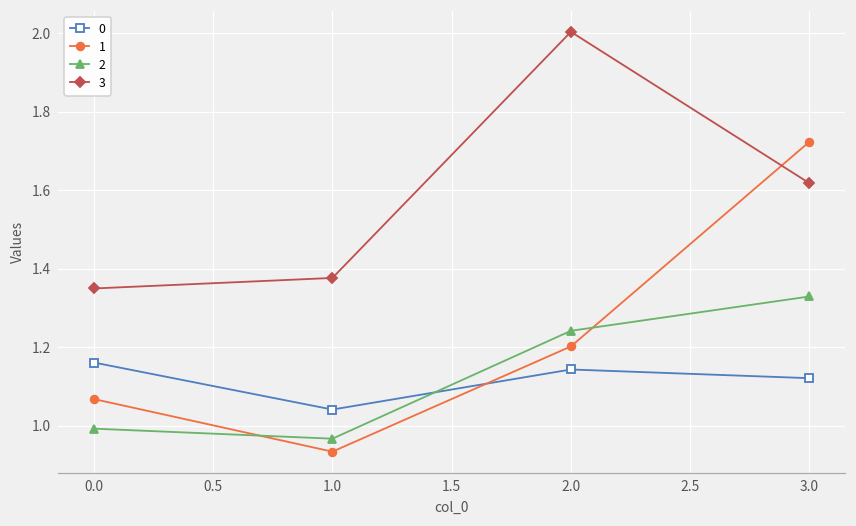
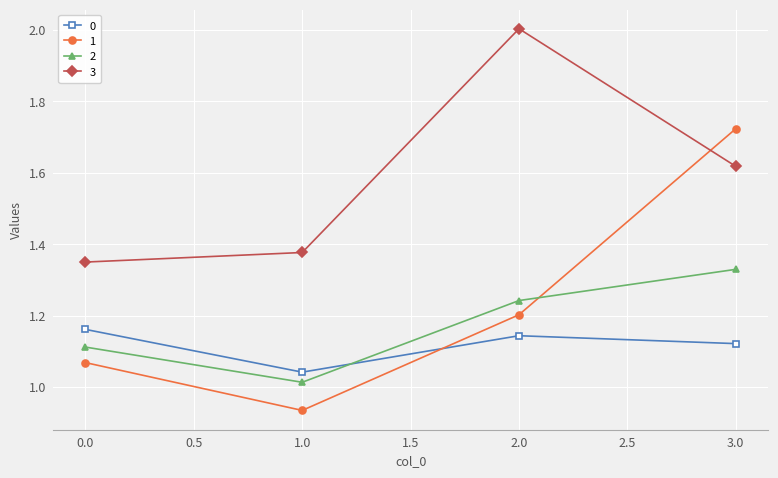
  {
    "0": {
      "0.0": 1.16,
      "1.0": 1.04,
      "2.0": 1.14,
      "3.0": 1.12
    },
    "2": {
-     "0.0": 0.99,
-     "1.0": 0.97,
+     "0.0": 1.11,
+     "1.0": 1.01,
      "2.0": 1.24,
      "3.0": 1.33
    }
  }
